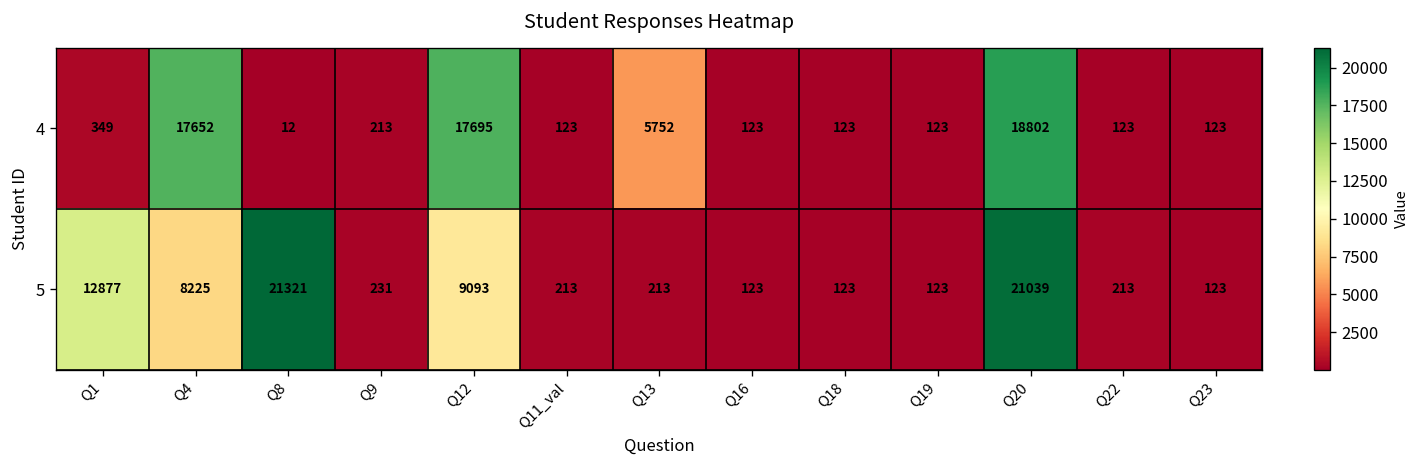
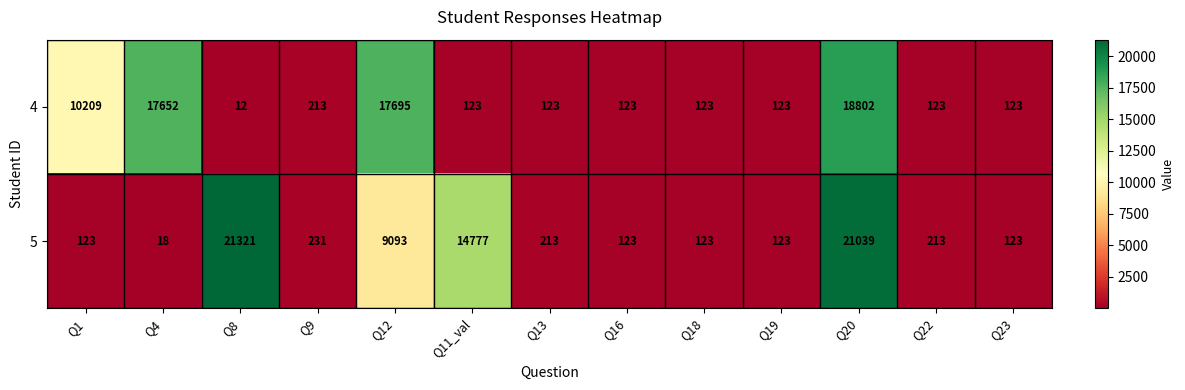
  {
    "4": {
-     "Q1": 349,
+     "Q1": 10209,
      "Q4": 17652,
      "Q8": 12,
      "Q9": 213,
      "Q12": 17695,
      "Q11_val": 123,
-     "Q13": 5752,
+     "Q13": 123,
      "Q16": 123,
      "Q18": 123,
      "Q19": 123,
      "Q20": 18802,
      "Q22": 123,
      "Q23": 123
    },
    "5": {
-     "Q1": 12877,
-     "Q4": 8225,
+     "Q1": 123,
+     "Q4": 18,
      "Q8": 21321,
      "Q9": 231,
      "Q12": 9093,
-     "Q11_val": 213,
+     "Q11_val": 14777,
      "Q13": 213,
      "Q16": 123,
      "Q18": 123,
      "Q19": 123,
      "Q20": 21039,
      "Q22": 213,
      "Q23": 123
    }
  }
